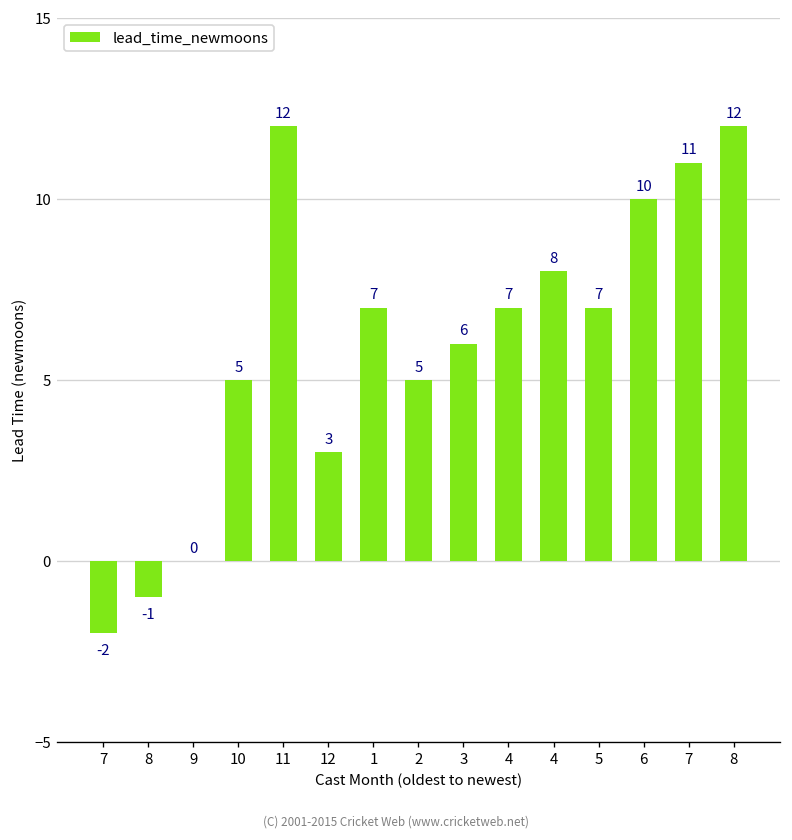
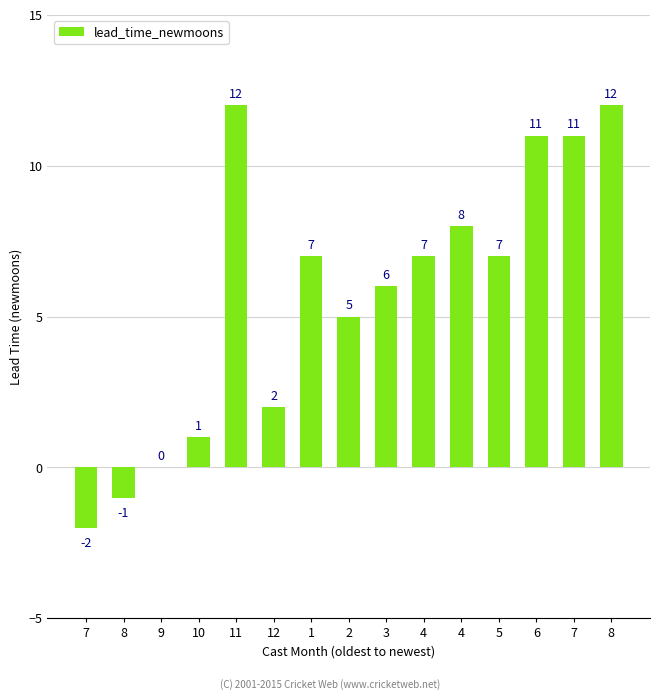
  {
    "9": 0,
-   "10": 5,
+   "10": 1,
    "11": 12,
-   "12": 3,
+   "12": 2,
    "1": 7,
    "2": 5,
    "3": 6,
    "5": 7,
-   "6": 10
+   "6": 11
  }
